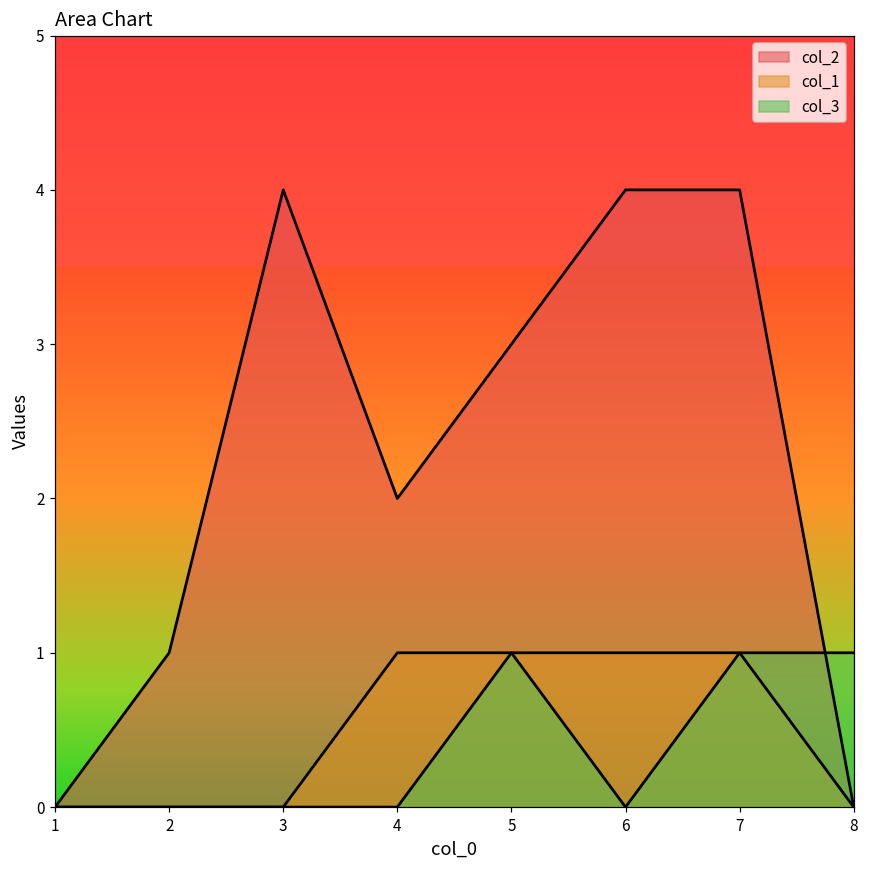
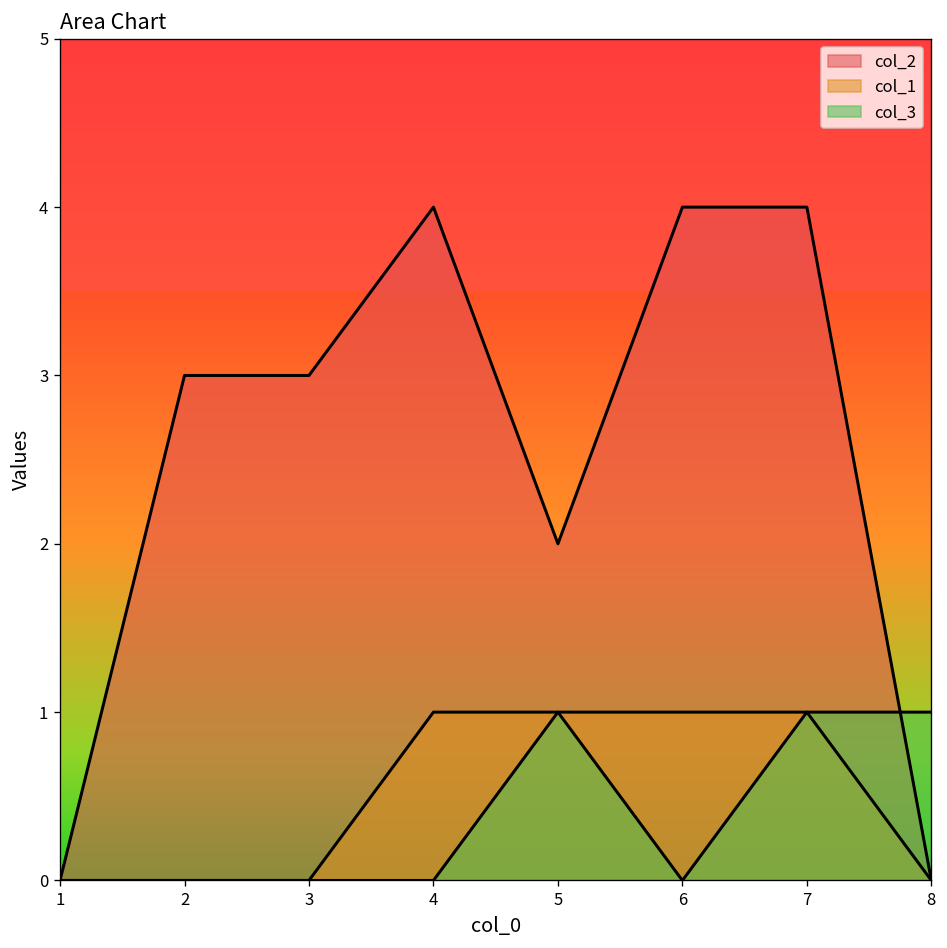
  {
    "col_2": {
-     "2": 1,
-     "3": 4,
-     "4": 2,
-     "5": 3,
+     "2": 3,
+     "3": 3,
+     "4": 4,
+     "5": 2,
      "6": 4,
      "7": 4
    },
    "col_1": {
      "4": 1,
      "6": 1
    },
    "col_3": {
      "4": 0,
      "6": 0,
      "8": 1
    }
  }
